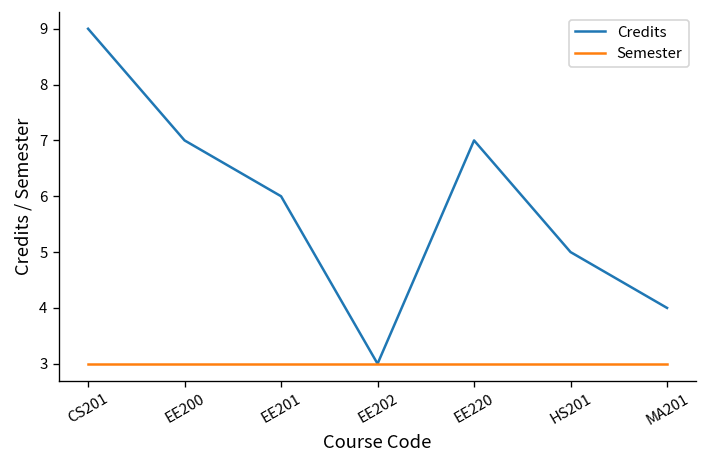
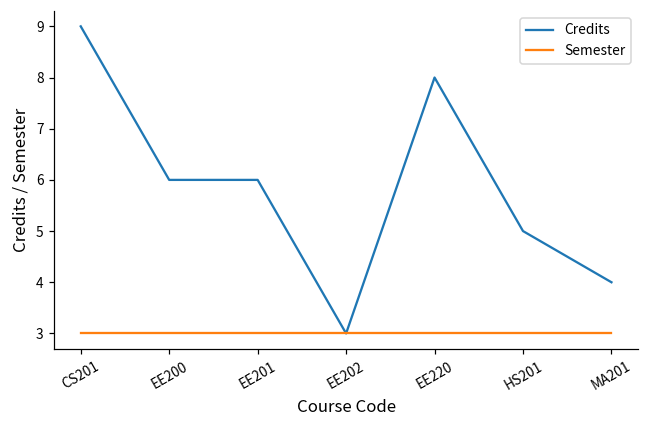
  {
    "Credits": {
      "CS201": 9,
-     "EE200": 7,
+     "EE200": 6,
      "EE201": 6,
-     "EE220": 7,
+     "EE220": 8,
      "HS201": 5,
      "MA201": 4
    },
    "Semester": {
      "CS201": 3,
      "EE200": 3,
      "EE201": 3,
      "EE220": 3,
      "HS201": 3,
      "MA201": 3
    }
  }
